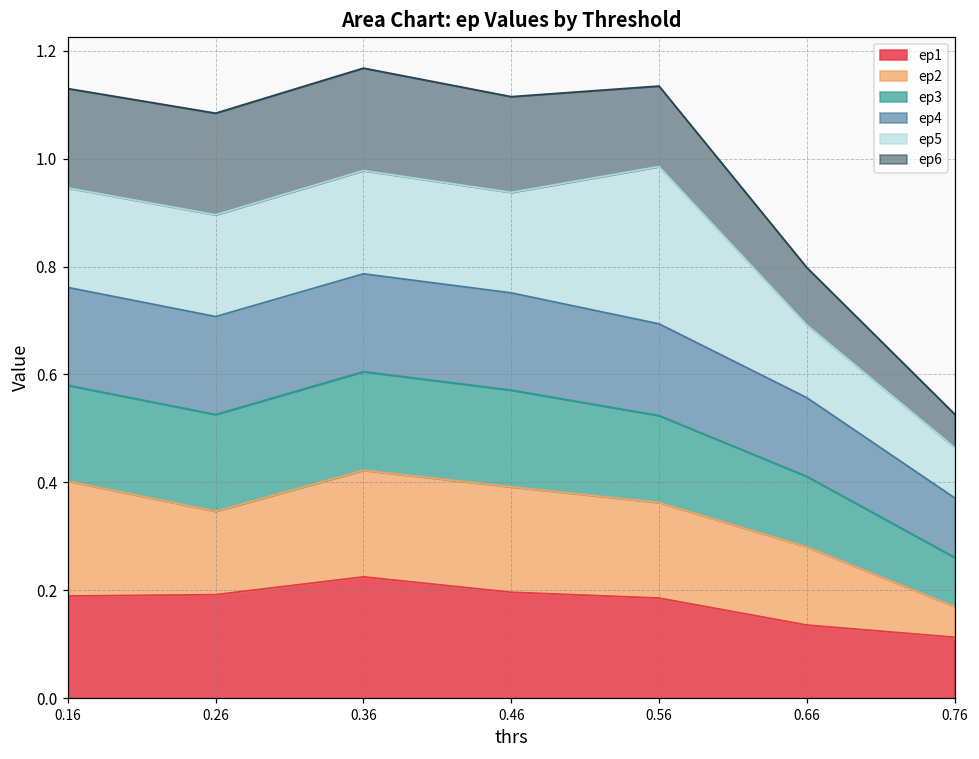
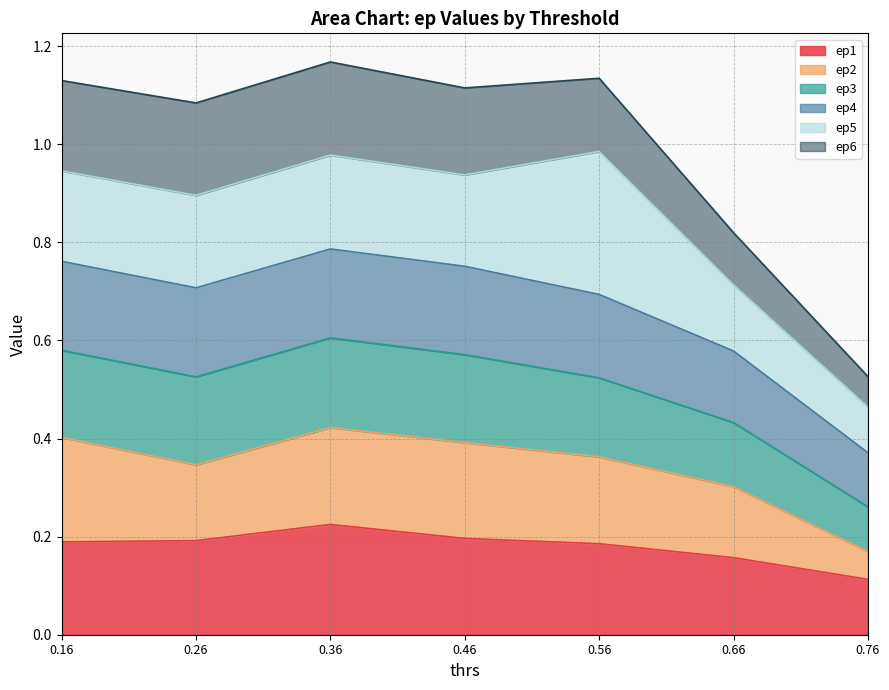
  {
    "ep1": {
      "0.16": 0.19,
      "0.26": 0.19,
      "0.36": 0.22,
      "0.46": 0.20,
      "0.56": 0.19,
-     "0.66": 0.14,
+     "0.66": 0.16,
      "0.76": 0.11
    },
    "ep2": {
      "0.16": 0.21,
      "0.26": 0.15,
      "0.36": 0.20,
      "0.46": 0.20,
      "0.56": 0.18,
      "0.66": 0.14,
      "0.76": 0.06
    },
    "ep5": {
      "0.16": 0.18,
      "0.26": 0.19,
      "0.36": 0.19,
      "0.46": 0.19,
      "0.56": 0.29,
      "0.66": 0.13,
      "0.76": 0.09
    }
  }
